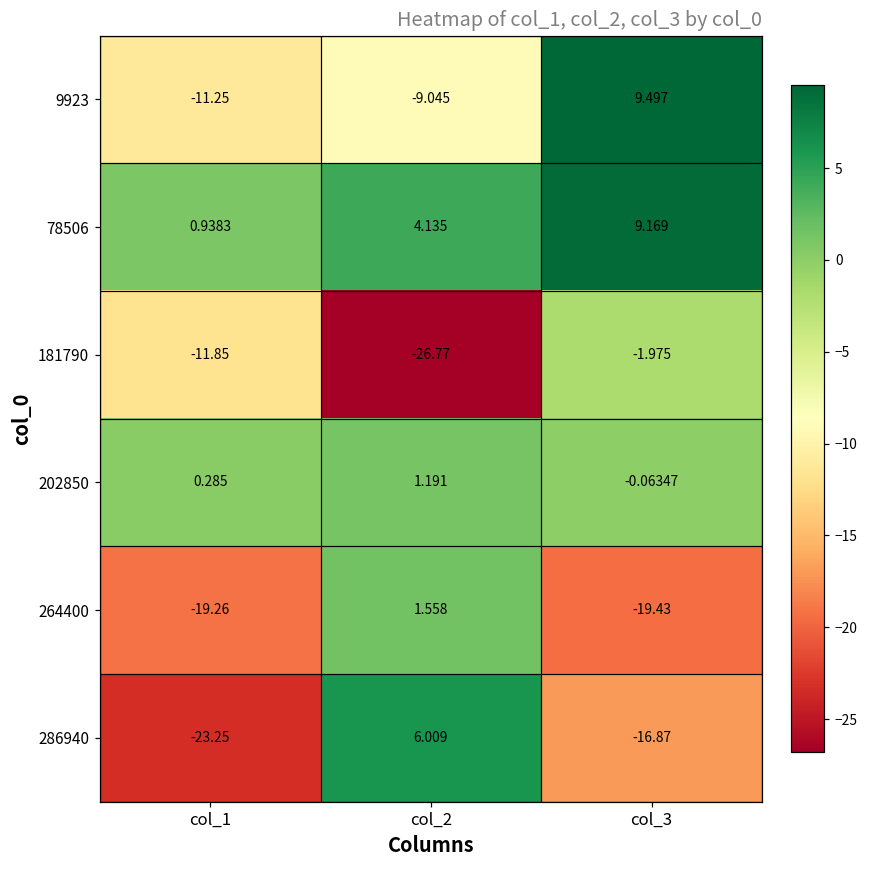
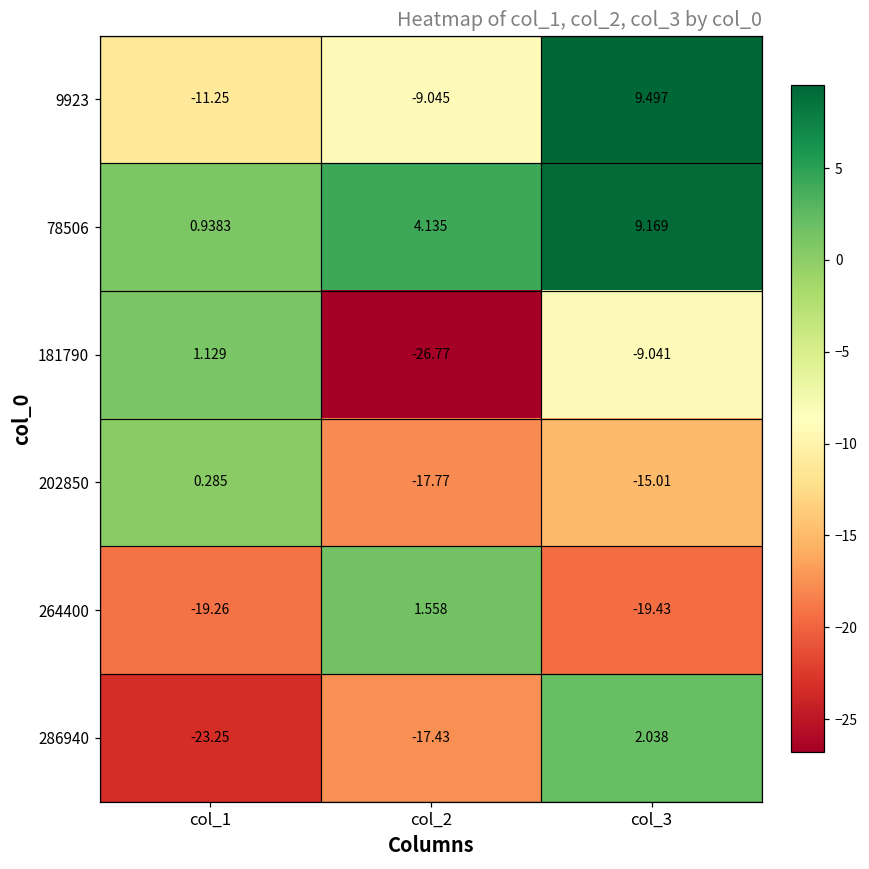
  {
    "9923": {
      "col_1": -11.25,
      "col_2": -9.045,
      "col_3": 9.497
    },
    "78506": {
      "col_1": 0.9383,
      "col_2": 4.135,
      "col_3": 9.169
    },
    "181790": {
-     "col_1": -11.85,
+     "col_1": 1.129,
      "col_2": -26.77,
-     "col_3": -1.975
+     "col_3": -9.041
    },
    "202850": {
      "col_1": 0.285,
-     "col_2": 1.191,
-     "col_3": -0.06347
+     "col_2": -17.77,
+     "col_3": -15.01
    },
    "264400": {
      "col_1": -19.26,
      "col_2": 1.558,
      "col_3": -19.43
    },
    "286940": {
      "col_1": -23.25,
-     "col_2": 6.009,
-     "col_3": -16.87
+     "col_2": -17.43,
+     "col_3": 2.038
    }
  }
